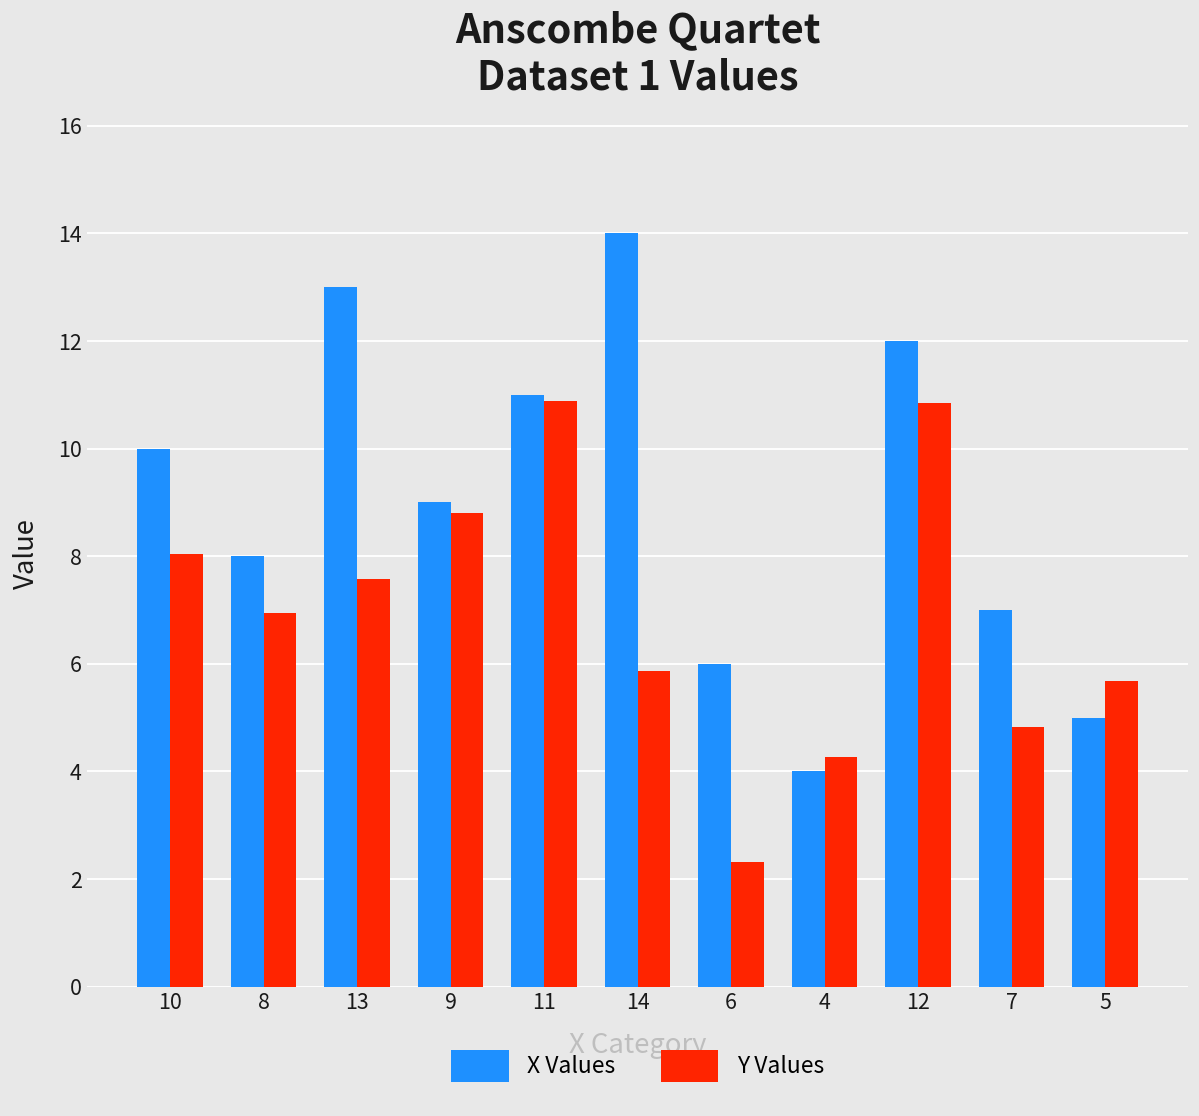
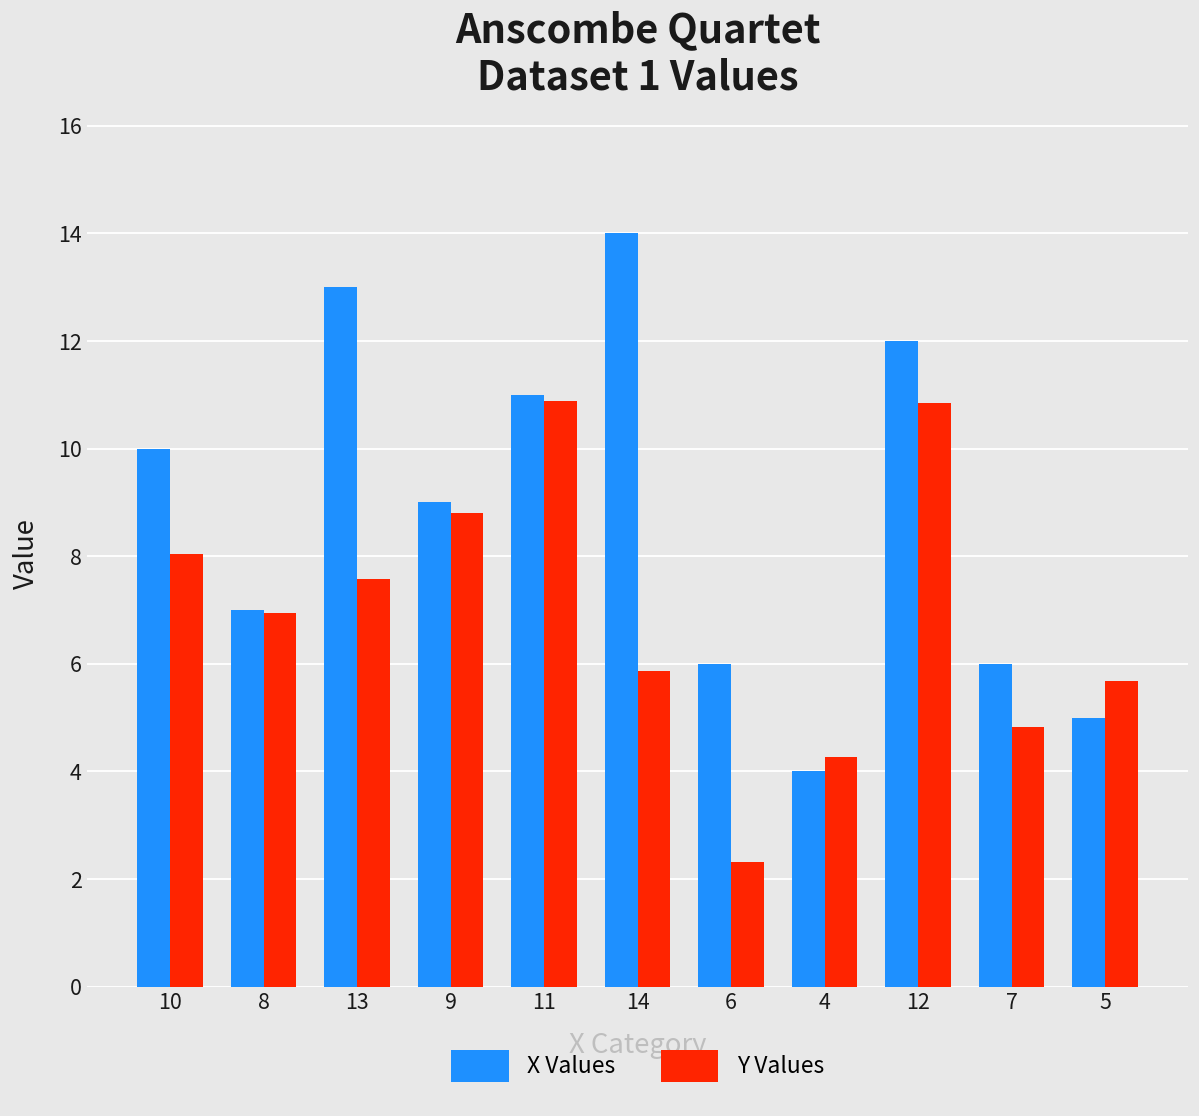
  {
    "X Values": {
      "10": 10,
-     "8": 8,
+     "8": 7,
      "13": 13,
      "9": 9,
      "11": 11,
      "14": 14,
      "6": 6,
      "4": 4,
      "12": 12,
-     "7": 7,
+     "7": 6,
      "5": 5
    },
    "Y Values": {
      "10": 8,
      "8": 7,
      "13": 7.6,
      "9": 8.8,
      "11": 10.9,
      "14": 5.9,
      "6": 2.3,
      "4": 4.3,
      "12": 10.8,
      "7": 4.8,
      "5": 5.7
    }
  }
